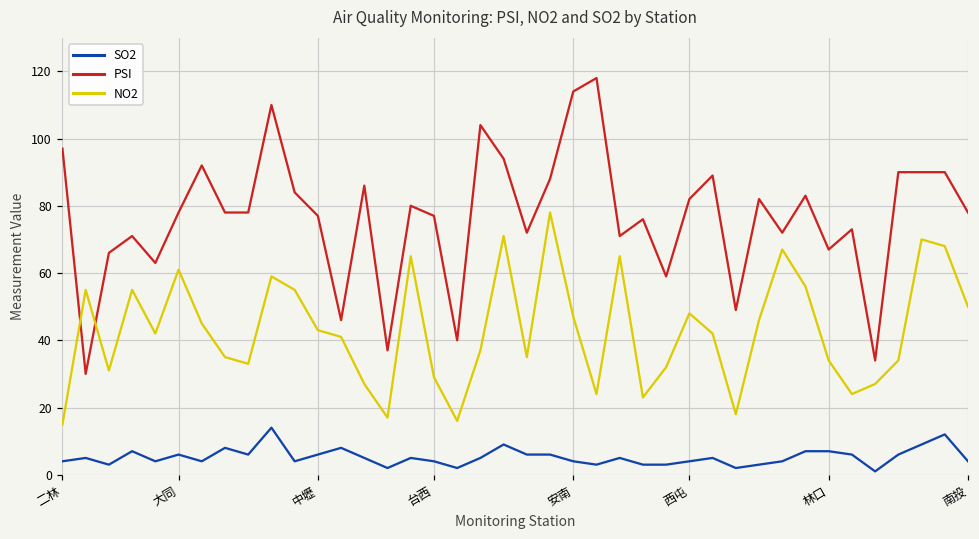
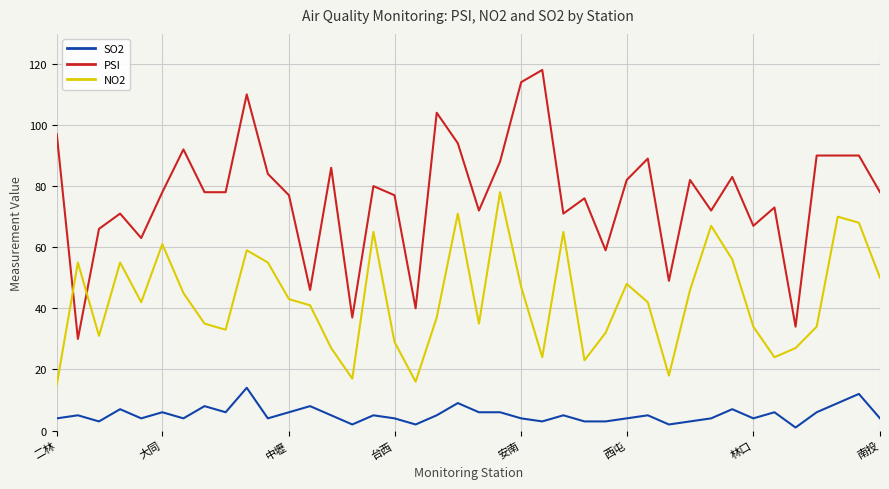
  {
    "SO2": {
      "二林": 4,
      "大同": 6,
      "中壢": 6,
      "台西": 4,
      "安南": 4,
      "西屯": 4,
-     "林口": 7,
+     "林口": 4,
      "南投": 4
    },
    "PSI": {
      "二林": 97,
      "大同": 78,
      "中壢": 77,
      "台西": 77,
      "安南": 114,
      "西屯": 82,
      "林口": 67,
      "南投": 78
    },
    "NO2": {
      "二林": 15,
      "大同": 61,
      "中壢": 43,
      "台西": 29,
      "安南": 47,
      "西屯": 48,
      "林口": 34,
      "南投": 50
    }
  }
